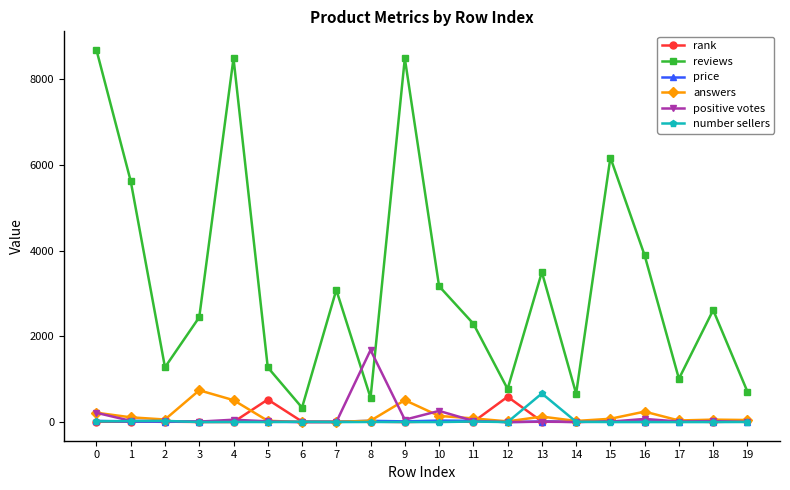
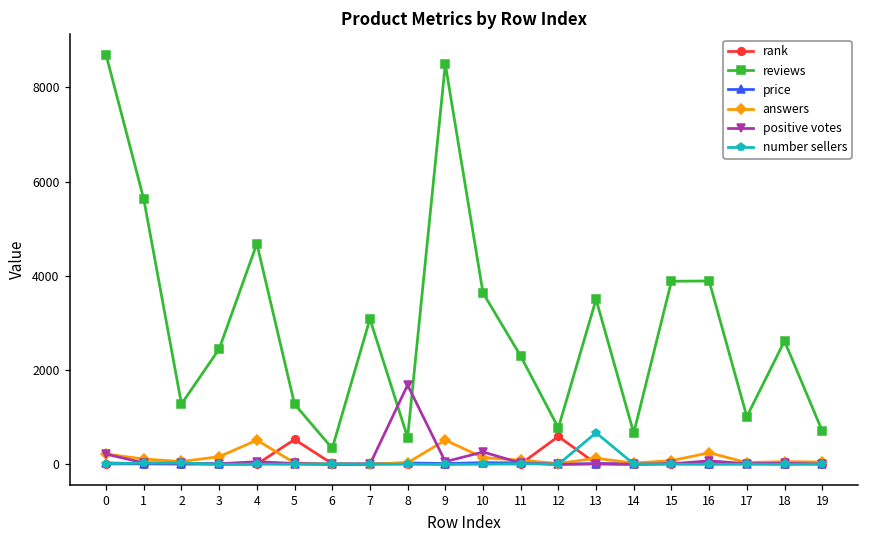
  {
    "rank": {
      "5": 500,
      "12": 600
    },
    "reviews": {
      "0": 8700,
      "1": 5600,
      "2": 1300,
      "3": 2400,
-     "4": 8500,
+     "4": 4700,
      "5": 1300,
      "6": 300,
      "7": 3100,
      "8": 600,
      "9": 8500,
-     "10": 3200,
+     "10": 3600,
      "11": 2300,
      "12": 800,
      "13": 3500,
      "14": 700,
-     "15": 6200,
+     "15": 3900,
      "16": 3900,
      "17": 1000,
      "18": 2600,
      "19": 700
    },
    "answers": {
      "1": 100,
-     "3": 700,
+     "3": 200,
      "4": 500,
      "9": 500,
      "10": 100,
      "13": 100,
      "16": 200
    },
    "positive votes": {
      "8": 1700,
      "10": 300,
      "16": 100
    },
    "number sellers": {
      "13": 700
    }
  }
